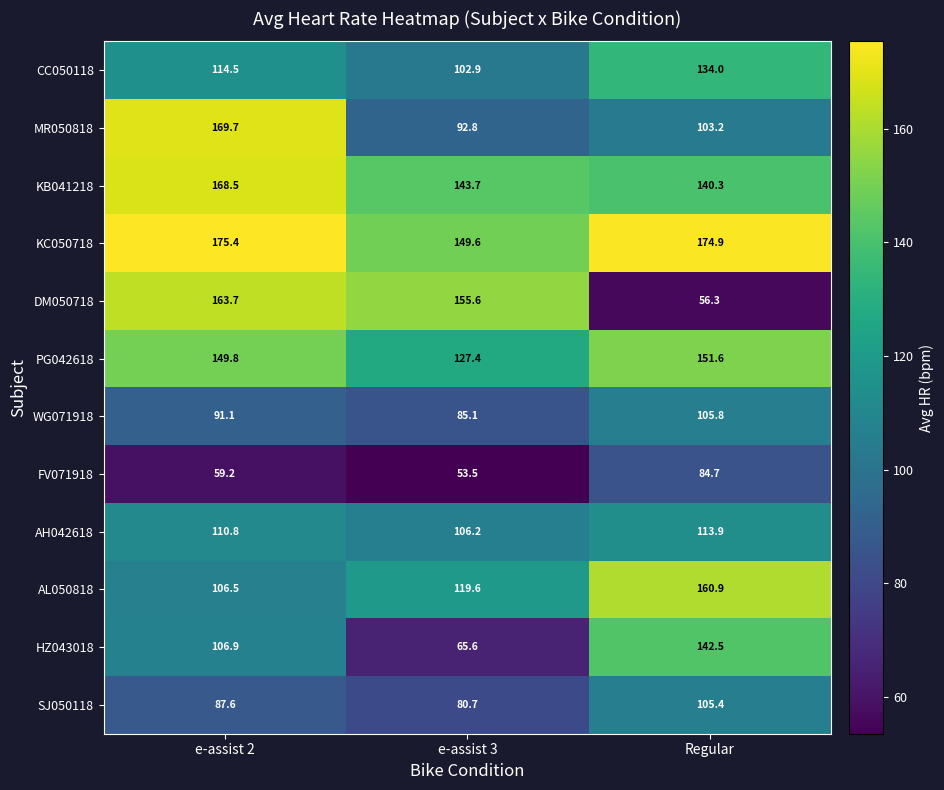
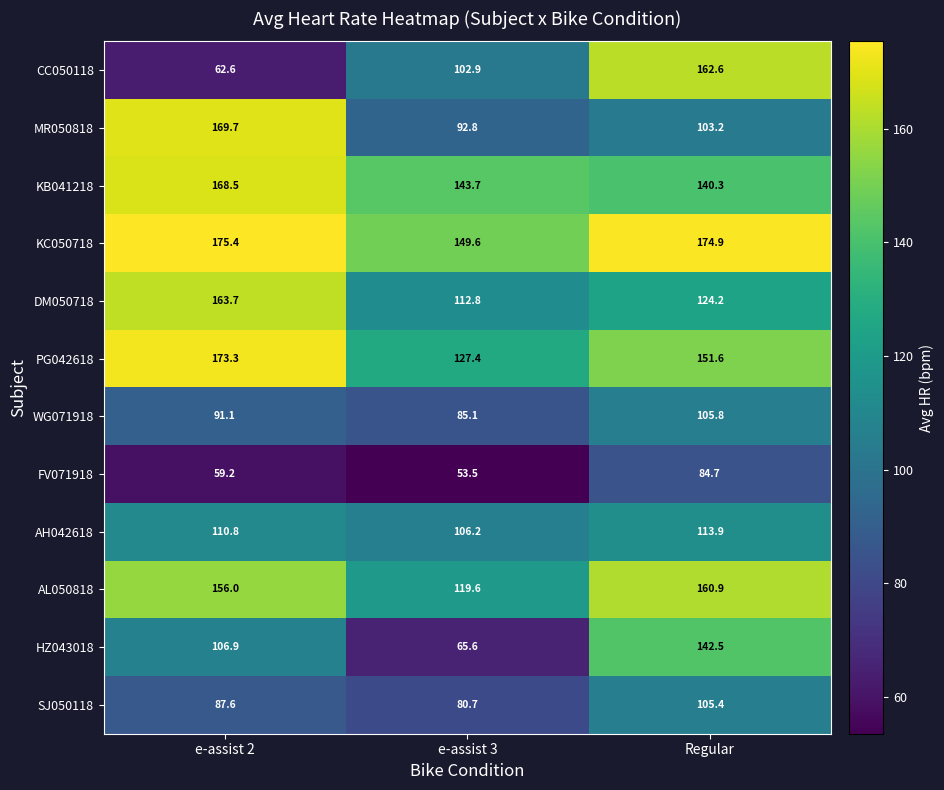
  {
    "CC050118": {
-     "e-assist 2": 114.5,
+     "e-assist 2": 62.6,
      "e-assist 3": 102.9,
-     "Regular": 134.0
+     "Regular": 162.6
    },
    "MR050818": {
      "e-assist 2": 169.7,
      "e-assist 3": 92.8,
      "Regular": 103.2
    },
    "KB041218": {
      "e-assist 2": 168.5,
      "e-assist 3": 143.7,
      "Regular": 140.3
    },
    "KC050718": {
      "e-assist 2": 175.4,
      "e-assist 3": 149.6,
      "Regular": 174.9
    },
    "DM050718": {
      "e-assist 2": 163.7,
-     "e-assist 3": 155.6,
-     "Regular": 56.3
+     "e-assist 3": 112.8,
+     "Regular": 124.2
    },
    "PG042618": {
-     "e-assist 2": 149.8,
+     "e-assist 2": 173.3,
      "e-assist 3": 127.4,
      "Regular": 151.6
    },
    "WG071918": {
      "e-assist 2": 91.1,
      "e-assist 3": 85.1,
      "Regular": 105.8
    },
    "FV071918": {
      "e-assist 2": 59.2,
      "e-assist 3": 53.5,
      "Regular": 84.7
    },
    "AH042618": {
      "e-assist 2": 110.8,
      "e-assist 3": 106.2,
      "Regular": 113.9
    },
    "AL050818": {
-     "e-assist 2": 106.5,
+     "e-assist 2": 156.0,
      "e-assist 3": 119.6,
      "Regular": 160.9
    },
    "HZ043018": {
      "e-assist 2": 106.9,
      "e-assist 3": 65.6,
      "Regular": 142.5
    },
    "SJ050118": {
      "e-assist 2": 87.6,
      "e-assist 3": 80.7,
      "Regular": 105.4
    }
  }
